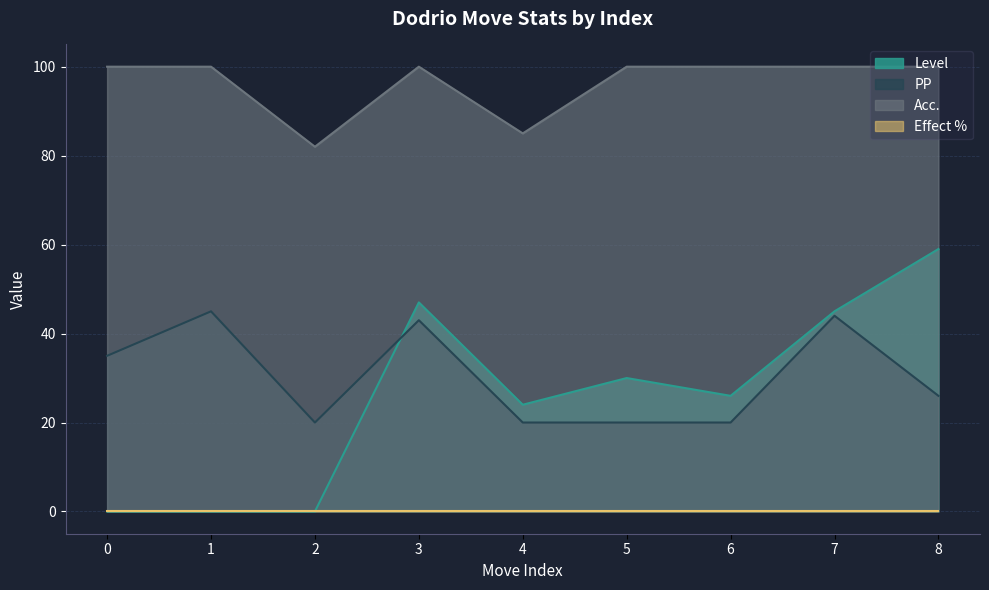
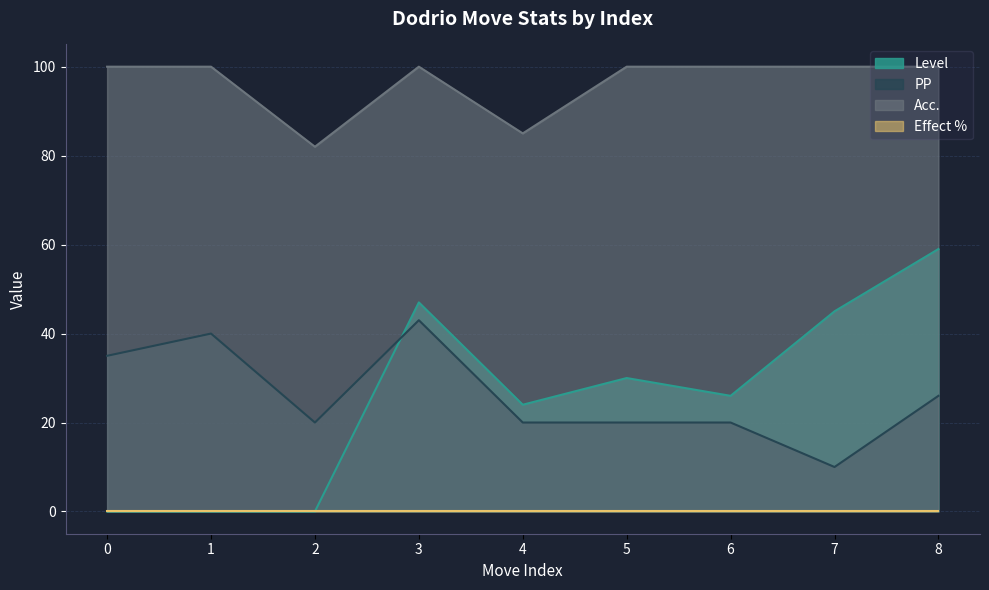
  {
    "Level": {
      "3": 47,
      "4": 24,
      "5": 30,
      "6": 26,
      "7": 45,
      "8": 59
    },
    "PP": {
      "0": 35,
-     "1": 45,
+     "1": 40,
      "2": 20,
      "3": 43,
      "4": 20,
      "5": 20,
      "6": 20,
-     "7": 44,
+     "7": 10,
      "8": 26
    },
    "Acc.": {
      "0": 100,
      "1": 100,
      "2": 82,
      "3": 100,
      "4": 85,
      "5": 100,
      "6": 100,
      "7": 100
    },
    "Effect %": {
      "3": 0,
      "4": 0,
      "5": 0,
      "6": 0,
      "7": 0,
      "8": 0
    }
  }
